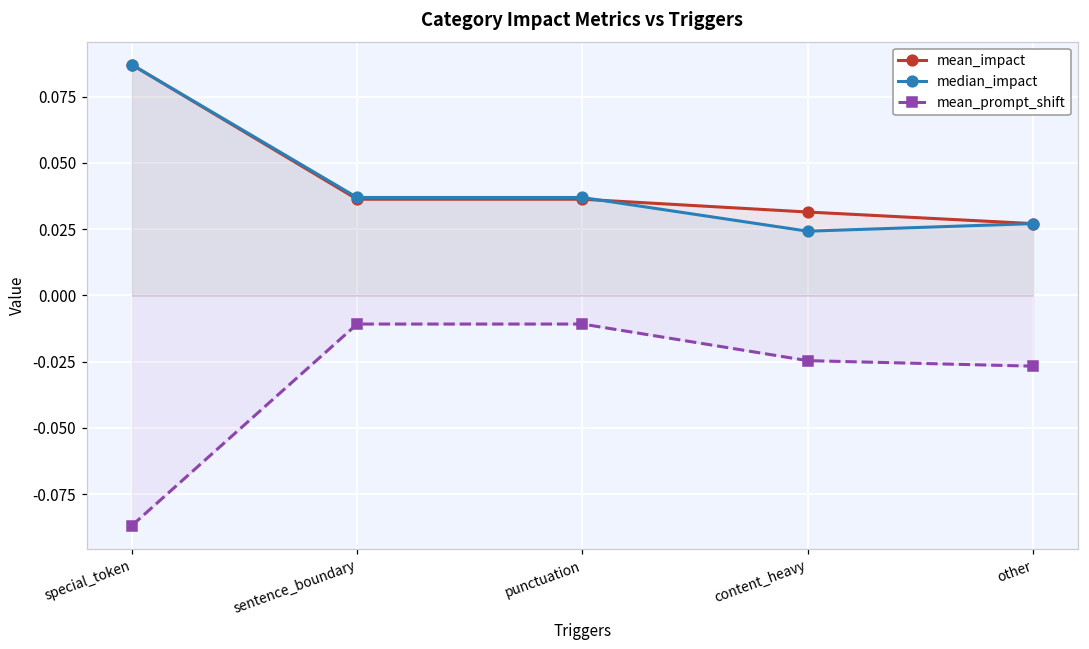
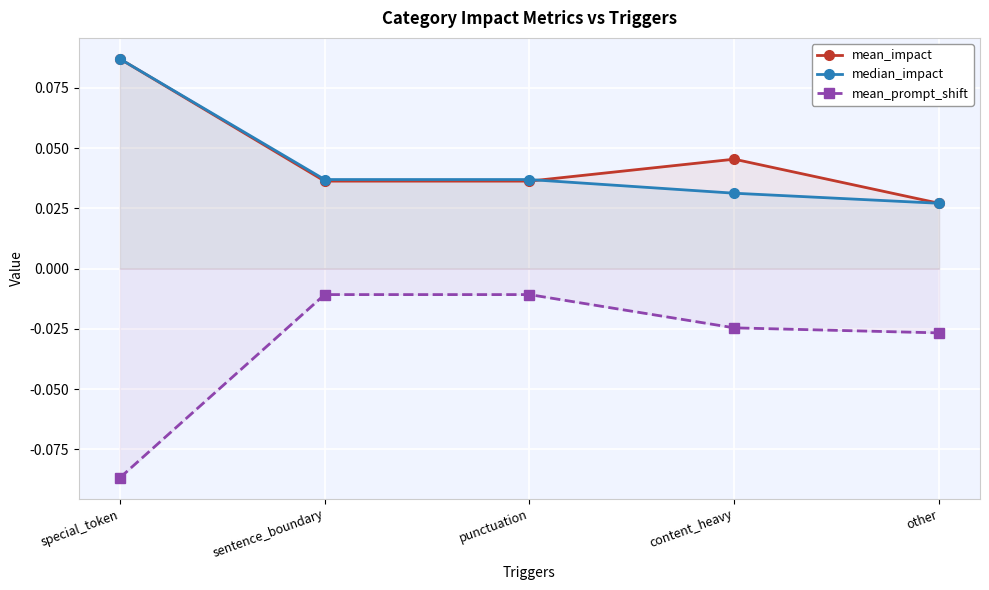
  {
    "mean_impact": {
-     "content_heavy": 0.031
+     "content_heavy": 0.045
    },
    "median_impact": {
-     "content_heavy": 0.024
+     "content_heavy": 0.031
    }
  }
